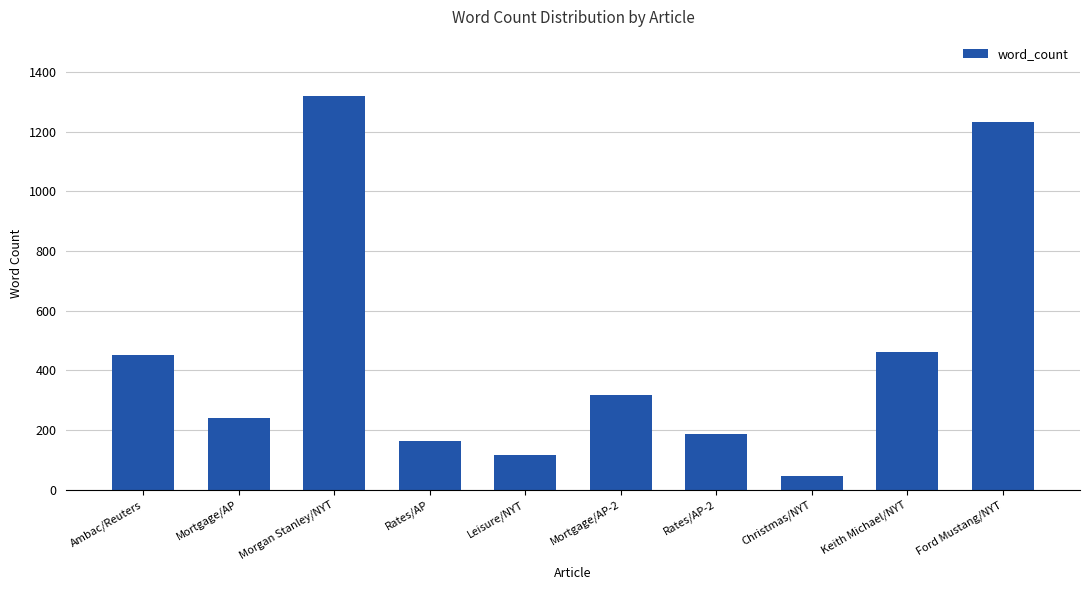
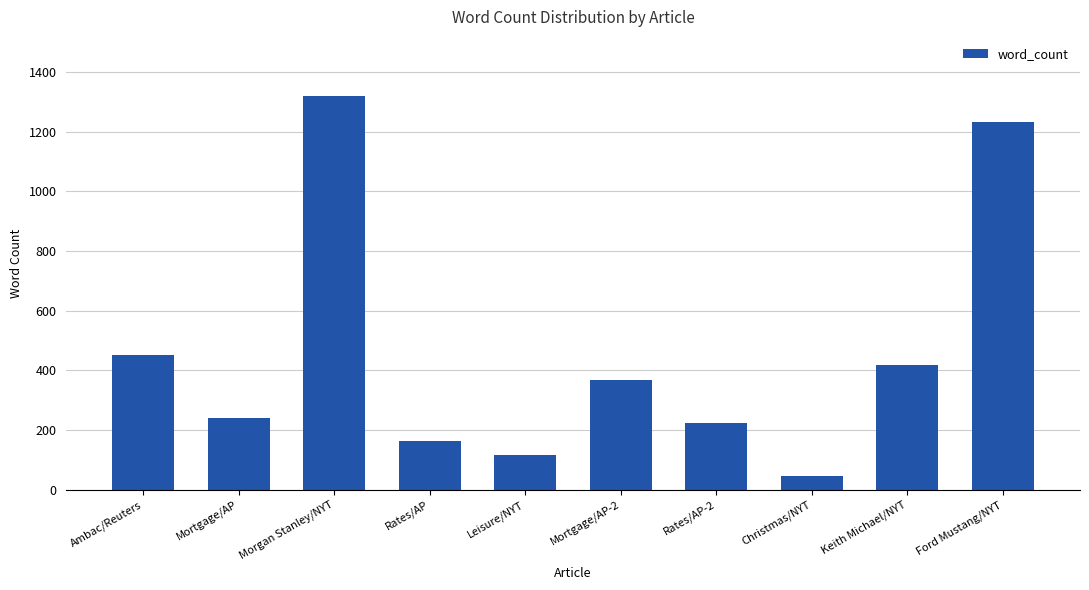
  {
    "Ambac/Reuters": 450,
    "Mortgage/AP": 240,
    "Morgan Stanley/NYT": 1320,
    "Rates/AP": 160,
    "Leisure/NYT": 120,
-   "Mortgage/AP-2": 320,
-   "Rates/AP-2": 190,
+   "Mortgage/AP-2": 370,
+   "Rates/AP-2": 220,
    "Christmas/NYT": 50,
-   "Keith Michael/NYT": 460,
+   "Keith Michael/NYT": 420,
    "Ford Mustang/NYT": 1230
  }
